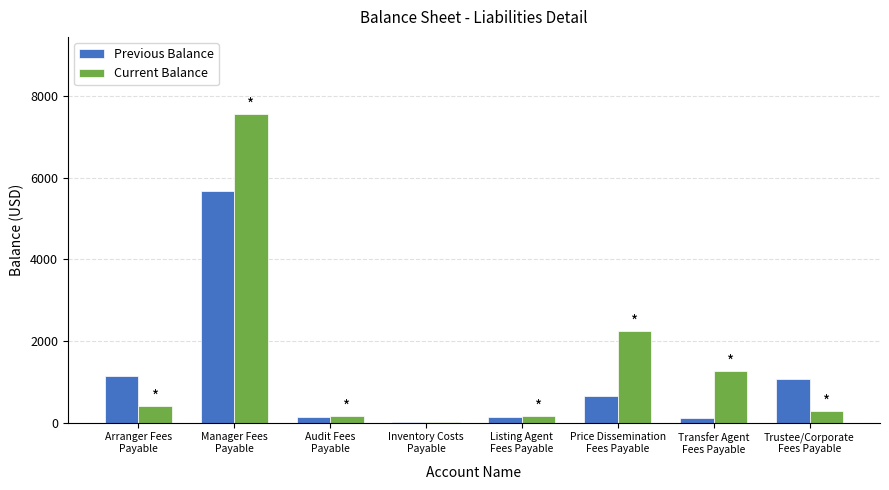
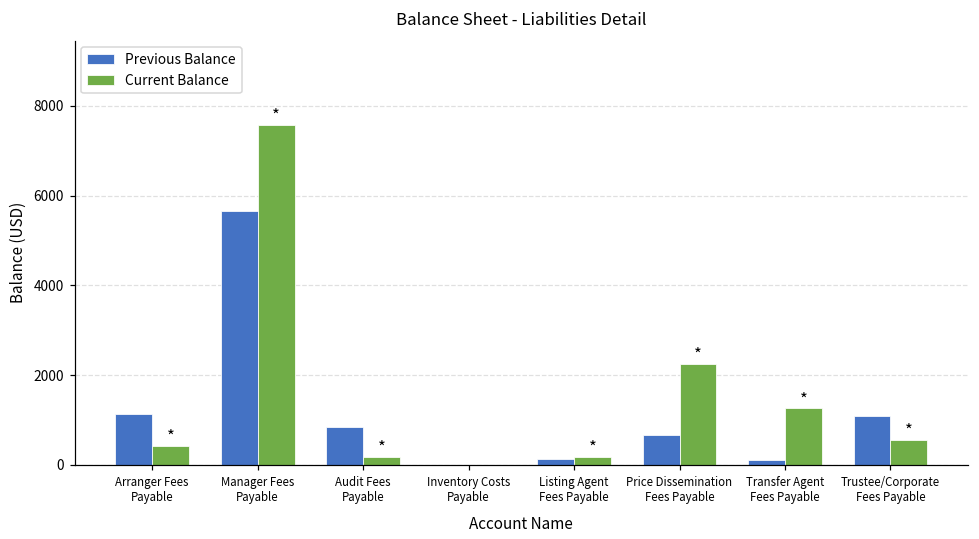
  {
    "Previous Balance": {
      "Arranger Fees Payable": 1100,
      "Manager Fees Payable": 5700,
-     "Audit Fees Payable": 100,
+     "Audit Fees Payable": 800,
      "Listing Agent Fees Payable": 100,
      "Price Dissemination Fees Payable": 700,
      "Transfer Agent Fees Payable": 100,
      "Trustee/Corporate Fees Payable": 1100
    },
    "Current Balance": {
      "Arranger Fees Payable": 400,
      "Manager Fees Payable": 7600,
      "Audit Fees Payable": 200,
      "Listing Agent Fees Payable": 200,
      "Price Dissemination Fees Payable": 2200,
      "Transfer Agent Fees Payable": 1300,
-     "Trustee/Corporate Fees Payable": 300
+     "Trustee/Corporate Fees Payable": 600
    }
  }
